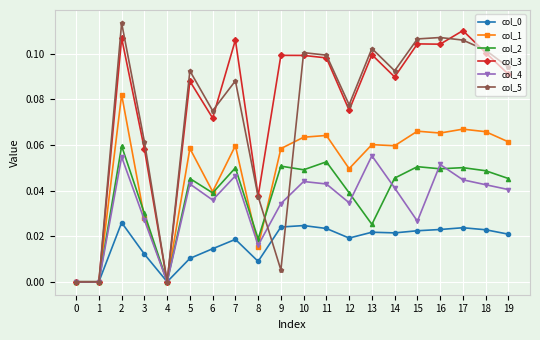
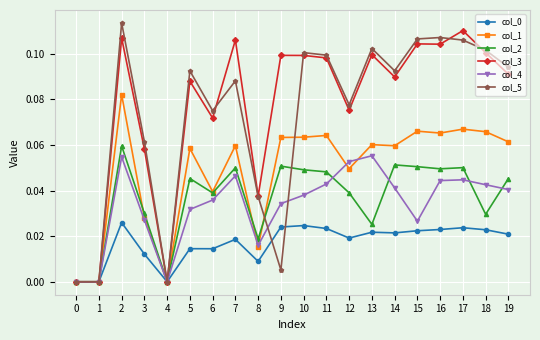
  {
    "col_0": {
      "2": 0.026,
      "3": 0.012,
-     "5": 0.010,
+     "5": 0.015,
      "6": 0.014,
      "7": 0.019,
      "8": 0.009,
      "9": 0.024,
      "10": 0.025,
      "11": 0.023,
      "12": 0.019,
      "13": 0.022,
      "14": 0.021,
      "15": 0.022,
      "16": 0.023,
      "17": 0.024,
      "18": 0.023,
      "19": 0.021
    },
    "col_1": {
      "2": 0.082,
      "5": 0.058,
      "7": 0.060,
-     "9": 0.058,
+     "9": 0.063,
      "10": 0.063,
      "11": 0.064,
      "12": 0.050,
      "13": 0.060,
      "14": 0.060,
      "15": 0.066,
      "16": 0.065,
      "17": 0.067,
      "18": 0.066,
      "19": 0.061
    },
    "col_2": {
      "2": 0.060,
      "3": 0.030,
      "5": 0.045,
      "7": 0.050,
      "8": 0.019,
      "9": 0.051,
      "10": 0.049,
-     "11": 0.053,
+     "11": 0.048,
      "12": 0.039,
      "13": 0.025,
-     "14": 0.045,
+     "14": 0.051,
      "15": 0.050,
      "16": 0.050,
      "17": 0.050,
-     "18": 0.049,
+     "18": 0.030,
      "19": 0.045
    },
    "col_3": {
      "2": 0.107,
      "3": 0.058,
      "5": 0.088,
      "6": 0.072,
      "7": 0.106,
      "9": 0.099,
      "10": 0.099,
      "11": 0.098,
      "12": 0.075,
      "13": 0.100,
      "14": 0.090,
      "15": 0.104,
      "16": 0.104,
      "17": 0.110
    },
    "col_4": {
      "2": 0.055,
-     "5": 0.043,
+     "5": 0.032,
      "6": 0.036,
      "7": 0.046,
      "9": 0.034,
-     "10": 0.044,
+     "10": 0.038,
      "11": 0.043,
-     "12": 0.035,
+     "12": 0.053,
      "13": 0.055,
      "14": 0.041,
      "15": 0.027,
-     "16": 0.051,
+     "16": 0.044,
      "17": 0.045,
      "18": 0.043,
      "19": 0.040
    },
    "col_5": {
      "2": 0.113,
      "3": 0.061,
      "5": 0.092,
      "6": 0.075,
      "7": 0.088,
      "9": 0.005,
      "10": 0.100,
      "11": 0.099,
      "12": 0.078,
      "13": 0.102,
      "14": 0.093,
      "15": 0.106,
      "16": 0.107,
      "17": 0.106
    }
  }
